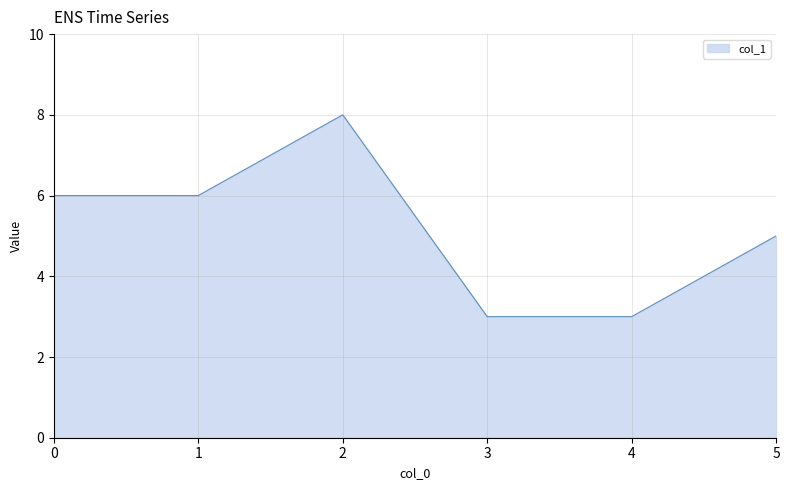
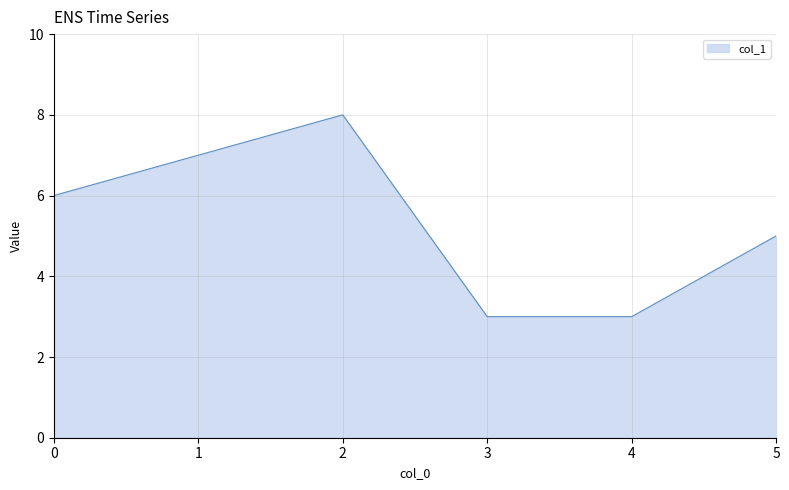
  {
    "0": 6,
-   "1": 6,
+   "1": 7,
    "2": 8,
    "3": 3,
    "4": 3,
    "5": 5
  }
